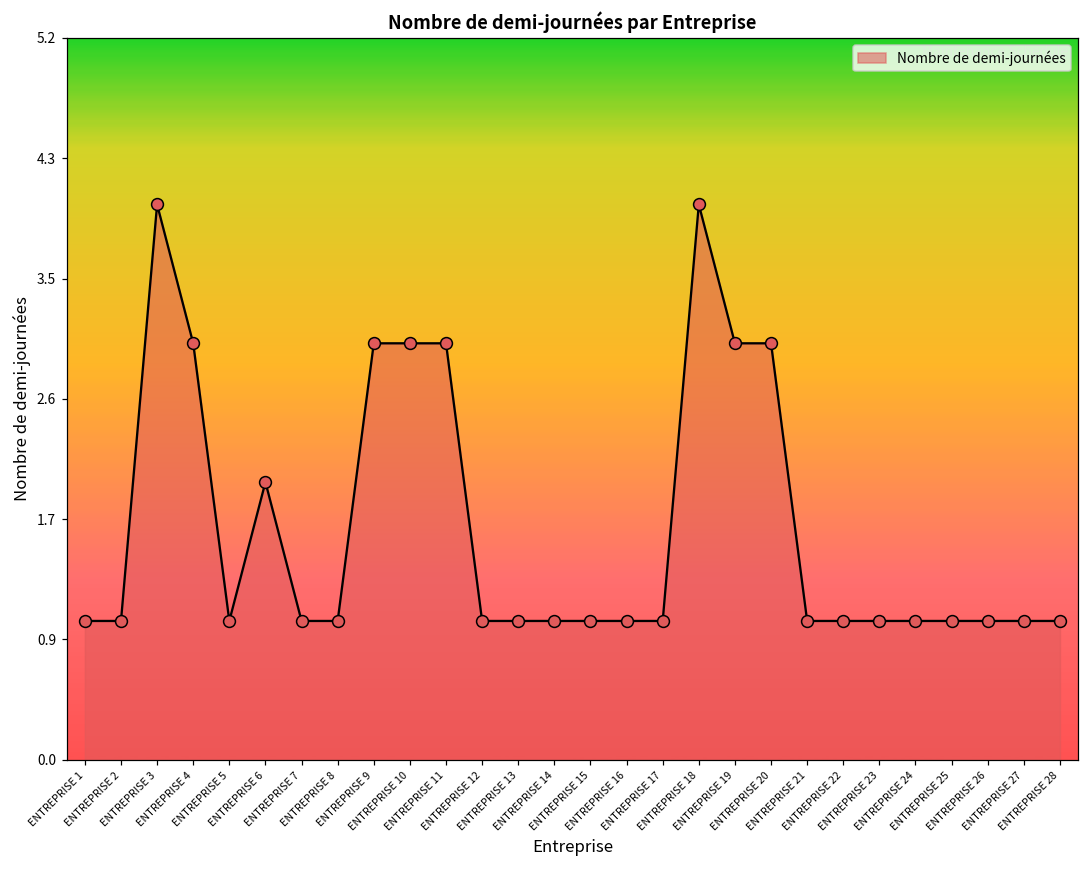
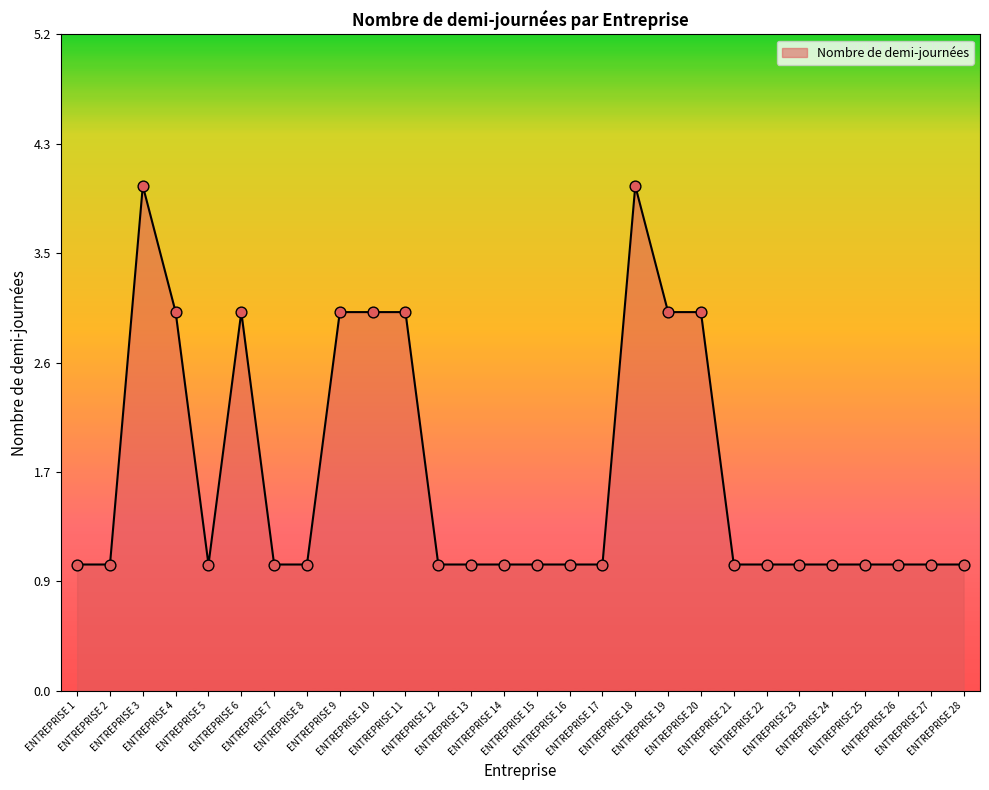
  {
    "ENTREPRISE 1": 1,
    "ENTREPRISE 2": 1,
    "ENTREPRISE 3": 4,
    "ENTREPRISE 4": 3,
    "ENTREPRISE 5": 1,
-   "ENTREPRISE 6": 2,
+   "ENTREPRISE 6": 3,
    "ENTREPRISE 7": 1,
    "ENTREPRISE 8": 1,
    "ENTREPRISE 9": 3,
    "ENTREPRISE 10": 3,
    "ENTREPRISE 11": 3,
    "ENTREPRISE 12": 1,
    "ENTREPRISE 13": 1,
    "ENTREPRISE 14": 1,
    "ENTREPRISE 15": 1,
    "ENTREPRISE 16": 1,
    "ENTREPRISE 17": 1,
    "ENTREPRISE 18": 4,
    "ENTREPRISE 19": 3,
    "ENTREPRISE 20": 3,
    "ENTREPRISE 21": 1,
    "ENTREPRISE 22": 1,
    "ENTREPRISE 23": 1,
    "ENTREPRISE 24": 1,
    "ENTREPRISE 25": 1,
    "ENTREPRISE 26": 1,
    "ENTREPRISE 27": 1,
    "ENTREPRISE 28": 1
  }
